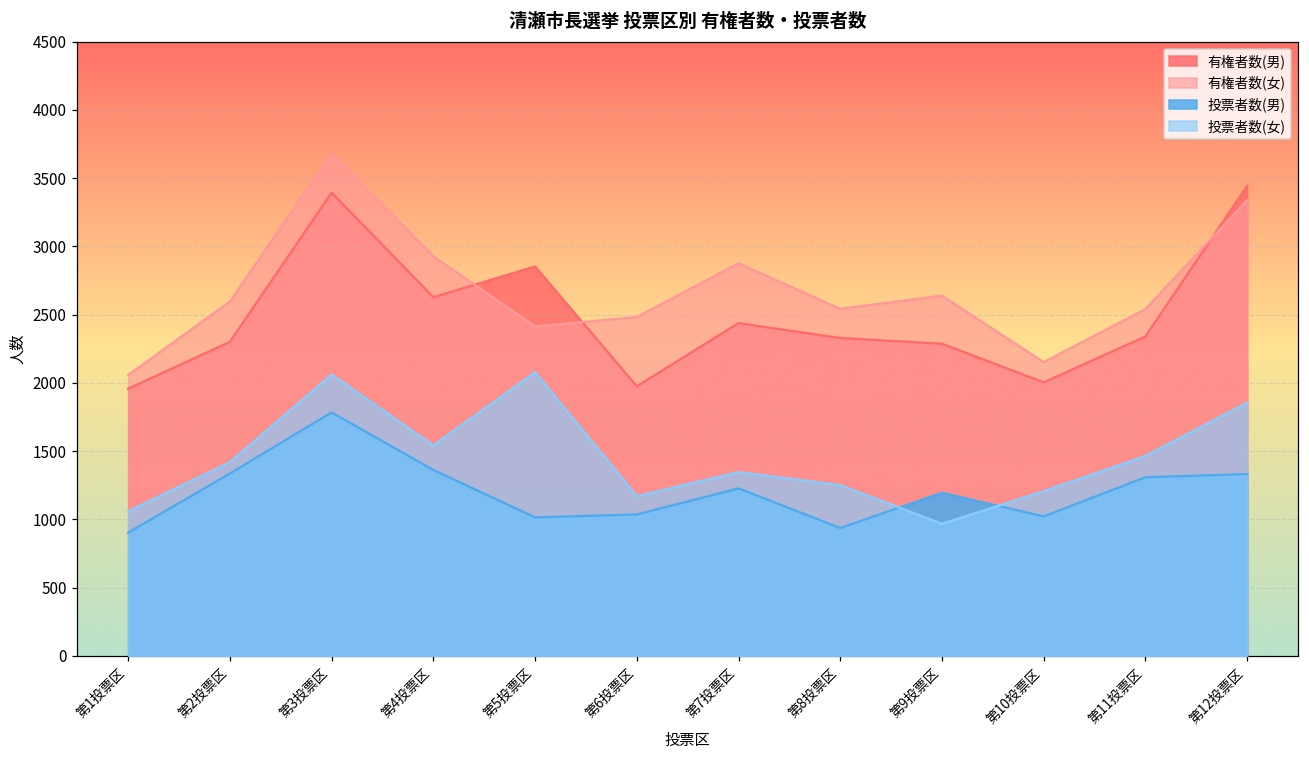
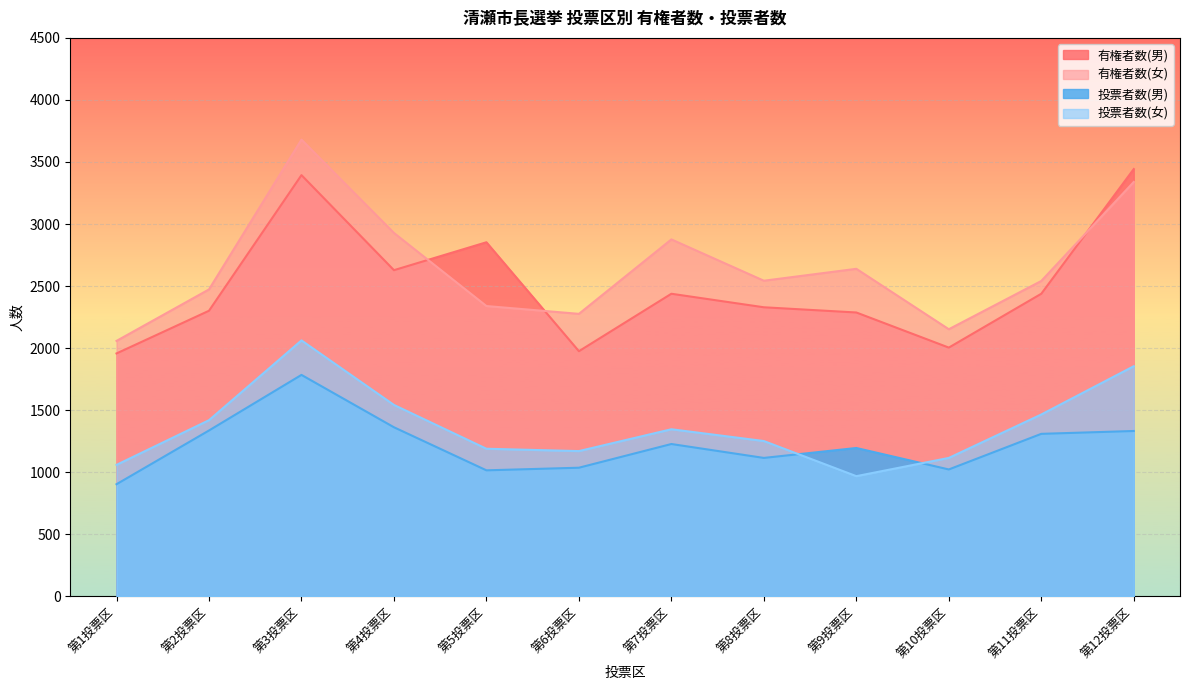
  {
    "有権者数(男)": {
      "第1投票区": 1960,
      "第2投票区": 2300,
      "第3投票区": 3390,
      "第4投票区": 2630,
      "第5投票区": 2850,
      "第6投票区": 1980,
      "第7投票区": 2440,
      "第8投票区": 2330,
      "第9投票区": 2290,
      "第10投票区": 2000,
-     "第11投票区": 2340,
+     "第11投票区": 2440,
      "第12投票区": 3440
    },
    "有権者数(女)": {
      "第1投票区": 2060,
-     "第2投票区": 2600,
+     "第2投票区": 2470,
      "第3投票区": 3680,
      "第4投票区": 2930,
-     "第5投票区": 2410,
-     "第6投票区": 2480,
+     "第5投票区": 2340,
+     "第6投票区": 2280,
      "第7投票区": 2880,
      "第8投票区": 2540,
      "第9投票区": 2640,
      "第10投票区": 2150,
      "第11投票区": 2540,
      "第12投票区": 3340
    },
    "投票者数(男)": {
      "第1投票区": 900,
      "第2投票区": 1340,
      "第3投票区": 1780,
      "第4投票区": 1360,
      "第5投票区": 1020,
      "第6投票区": 1040,
      "第7投票区": 1230,
-     "第8投票区": 940,
+     "第8投票区": 1120,
      "第9投票区": 1200,
      "第10投票区": 1020,
      "第11投票区": 1310,
      "第12投票区": 1330
    },
    "投票者数(女)": {
      "第1投票区": 1060,
      "第2投票区": 1420,
      "第3投票区": 2060,
      "第4投票区": 1540,
-     "第5投票区": 2080,
+     "第5投票区": 1190,
      "第6投票区": 1170,
      "第7投票区": 1350,
      "第8投票区": 1250,
      "第9投票区": 970,
-     "第10投票区": 1210,
+     "第10投票区": 1120,
      "第11投票区": 1470,
      "第12投票区": 1850
    }
  }
